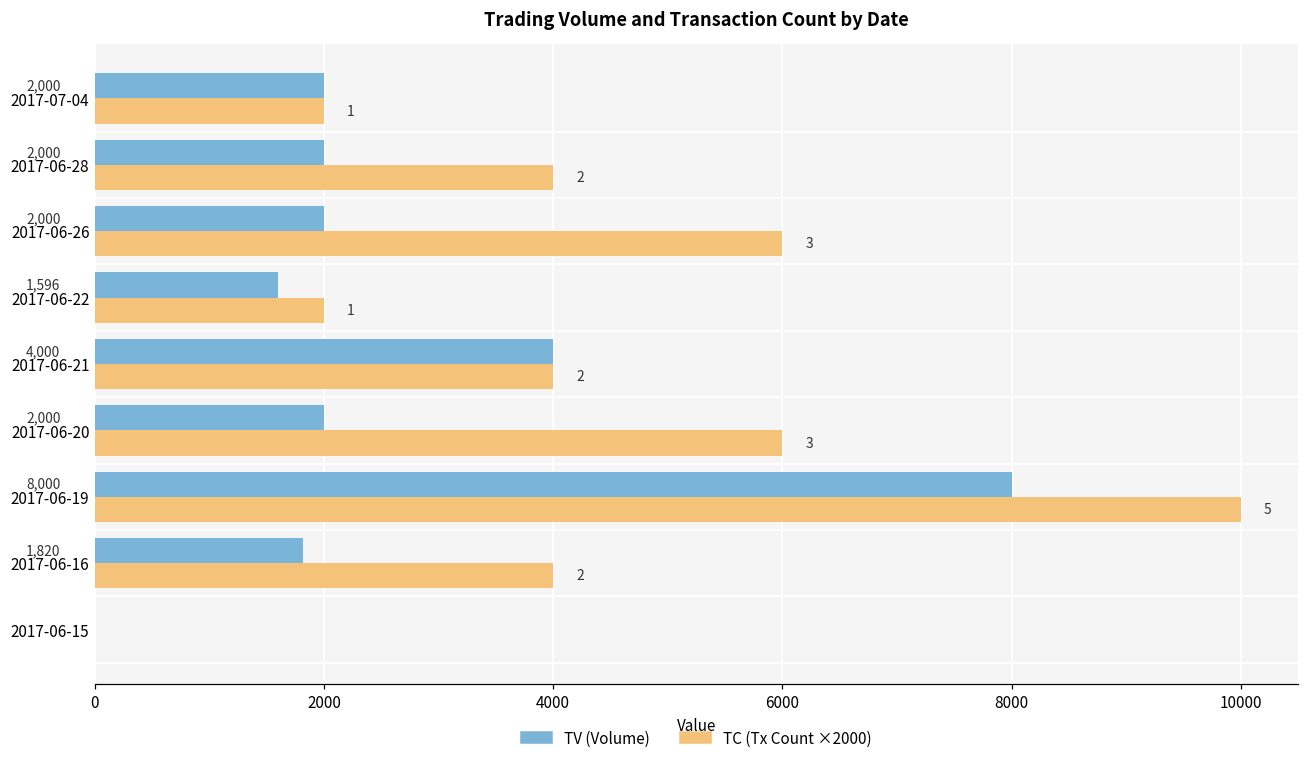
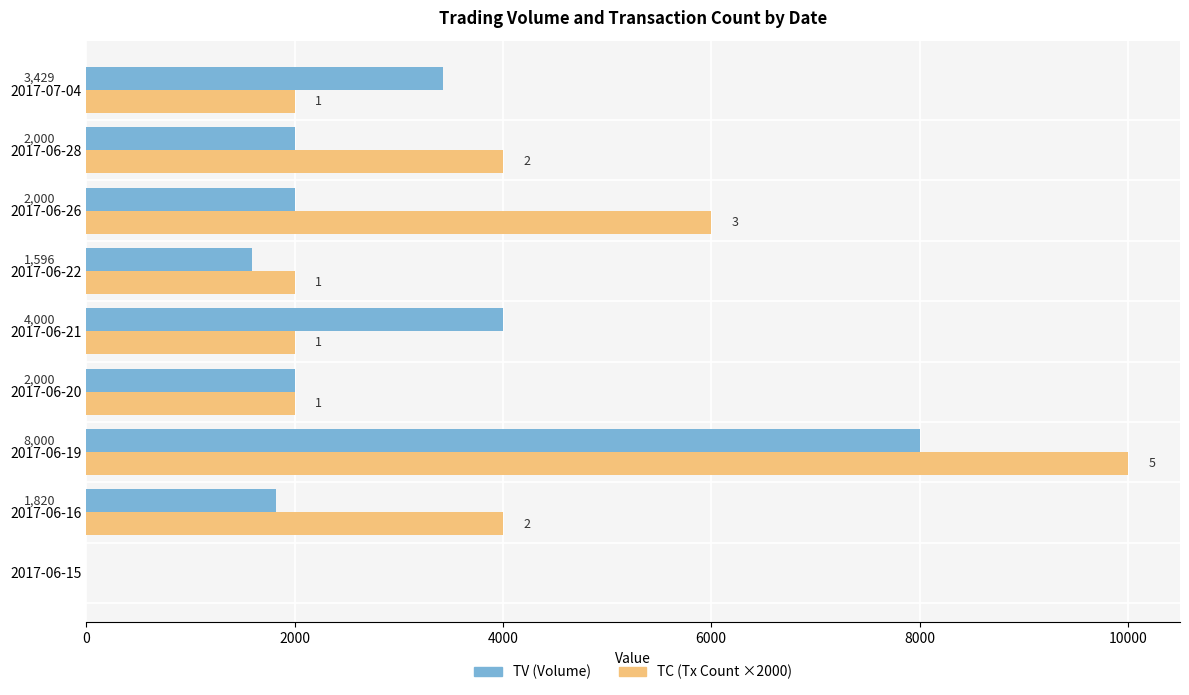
  {
    "TV (Volume)": {
-     "2017-07-04": "2,000"
+     "2017-07-04": "3,429"
    },
    "TC (Tx Count ×2000)": {
-     "2017-06-21": "2",
-     "2017-06-20": "3"
+     "2017-06-21": "1",
+     "2017-06-20": "1"
    }
  }
